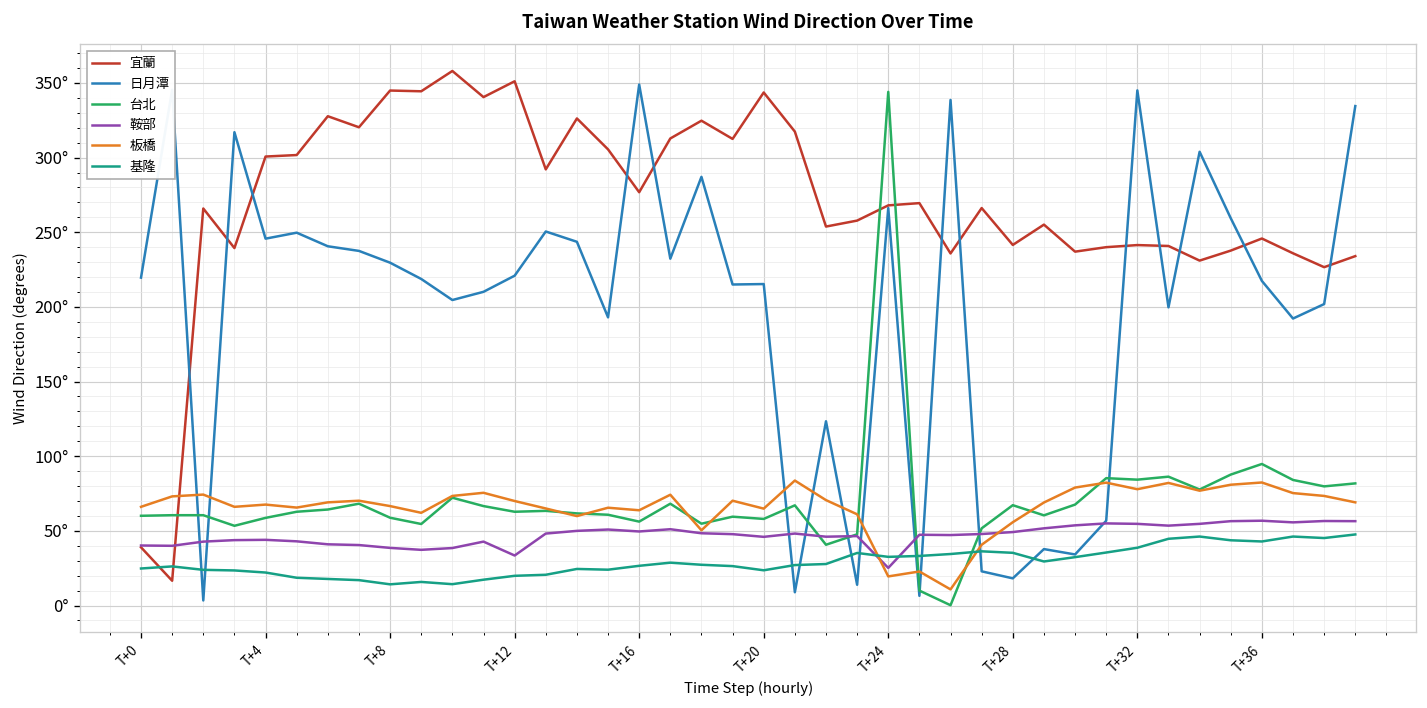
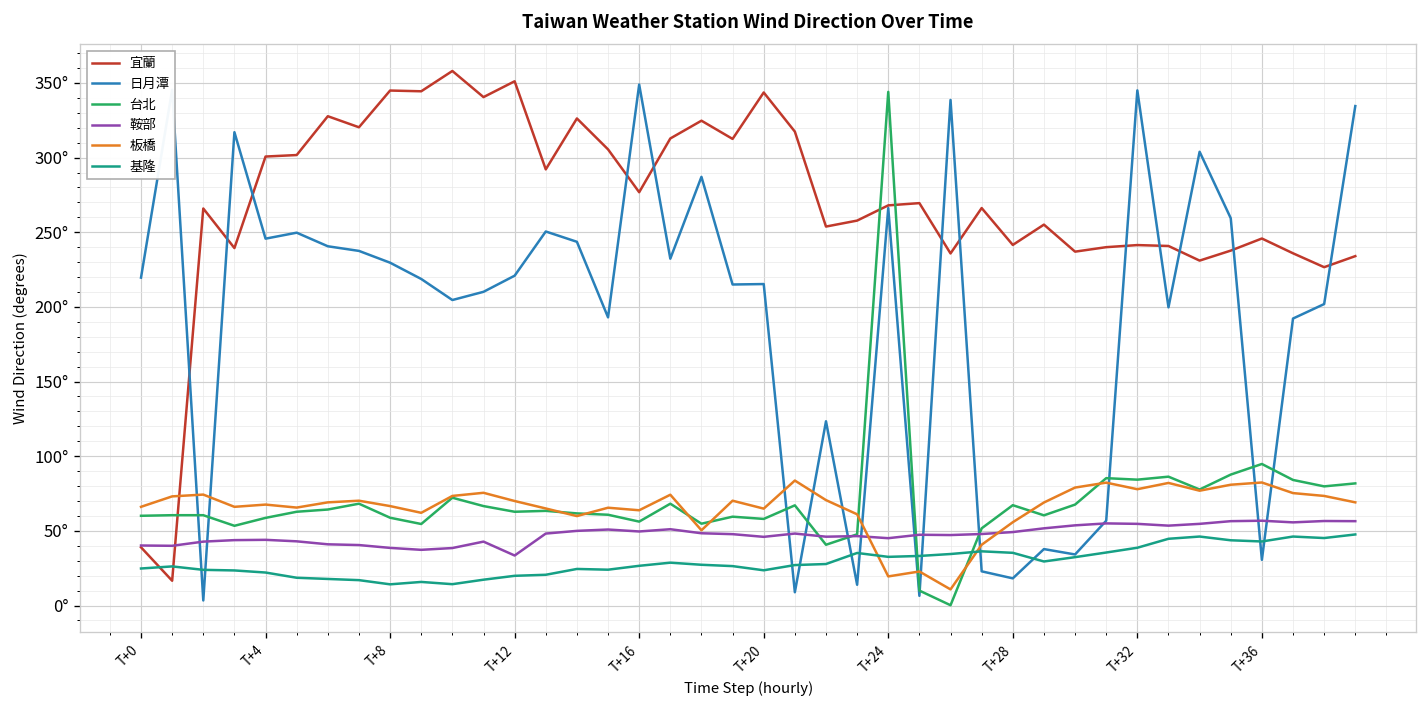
  {
    "宜蘭": {
      "T+4": "301°",
      "T+8": "345°",
      "T+12": "351°",
      "T+16": "277°",
      "T+20": "344°",
      "T+28": "242°",
      "T+32": "241°",
      "T+36": "246°"
    },
    "日月潭": {
      "T+0": "220°",
      "T+4": "246°",
      "T+8": "230°",
      "T+12": "221°",
      "T+16": "349°",
      "T+20": "215°",
      "T+28": "18°",
      "T+32": "345°",
-     "T+36": "217°"
+     "T+36": "31°"
    },
    "鞍部": {
      "T+4": "44°",
      "T+8": "39°",
      "T+12": "34°",
      "T+16": "50°",
      "T+20": "46°",
-     "T+24": "25°",
+     "T+24": "45°",
      "T+28": "49°",
      "T+32": "55°",
      "T+36": "57°"
    },
    "板橋": {
      "T+0": "66°",
      "T+4": "68°",
      "T+8": "67°",
      "T+12": "70°",
      "T+16": "64°",
      "T+20": "65°",
      "T+24": "20°",
      "T+28": "56°",
      "T+32": "78°",
      "T+36": "82°"
    }
  }
